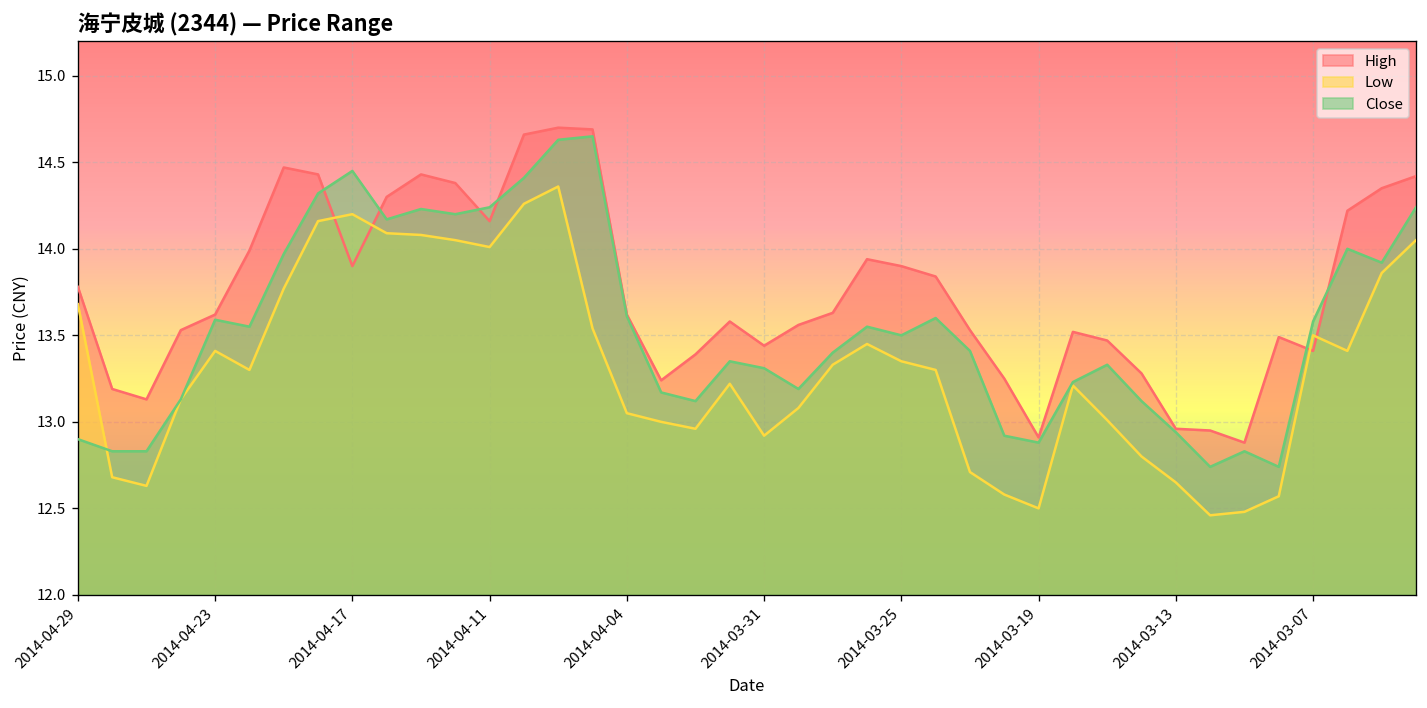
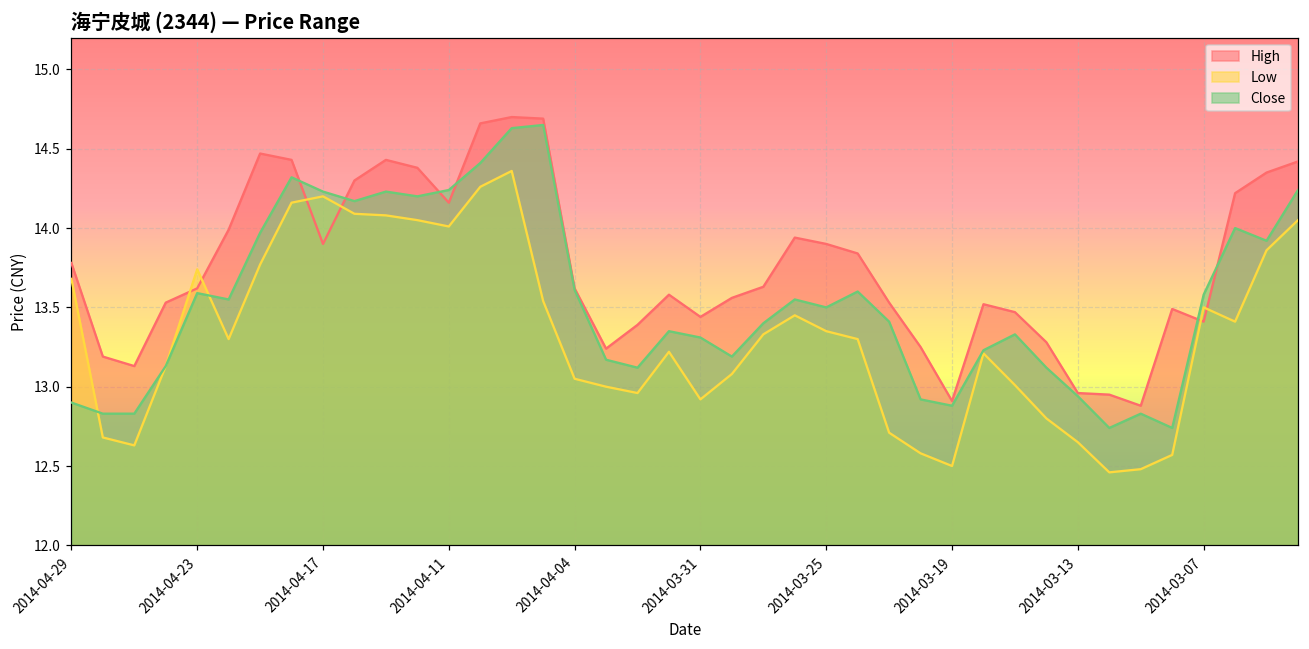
  {
    "High": {
      "2014-04-29": 13.78,
      "2014-04-23": 13.62,
      "2014-04-17": 13.90,
      "2014-04-11": 14.16,
      "2014-03-31": 13.44,
      "2014-03-25": 13.90,
      "2014-03-19": 12.91,
      "2014-03-13": 12.96,
      "2014-03-07": 13.41
    },
    "Low": {
      "2014-04-29": 13.68,
-     "2014-04-23": 13.41,
+     "2014-04-23": 13.74,
      "2014-04-17": 14.20,
      "2014-04-11": 14.01,
      "2014-04-04": 13.05,
      "2014-03-31": 12.92,
      "2014-03-25": 13.35,
      "2014-03-19": 12.50,
      "2014-03-13": 12.65,
      "2014-03-07": 13.50
    },
    "Close": {
      "2014-04-29": 12.90,
      "2014-04-23": 13.59,
-     "2014-04-17": 14.45,
+     "2014-04-17": 14.23,
      "2014-04-11": 14.24,
      "2014-03-31": 13.31,
      "2014-03-25": 13.50,
      "2014-03-19": 12.88,
      "2014-03-13": 12.94,
      "2014-03-07": 13.58
    }
  }
